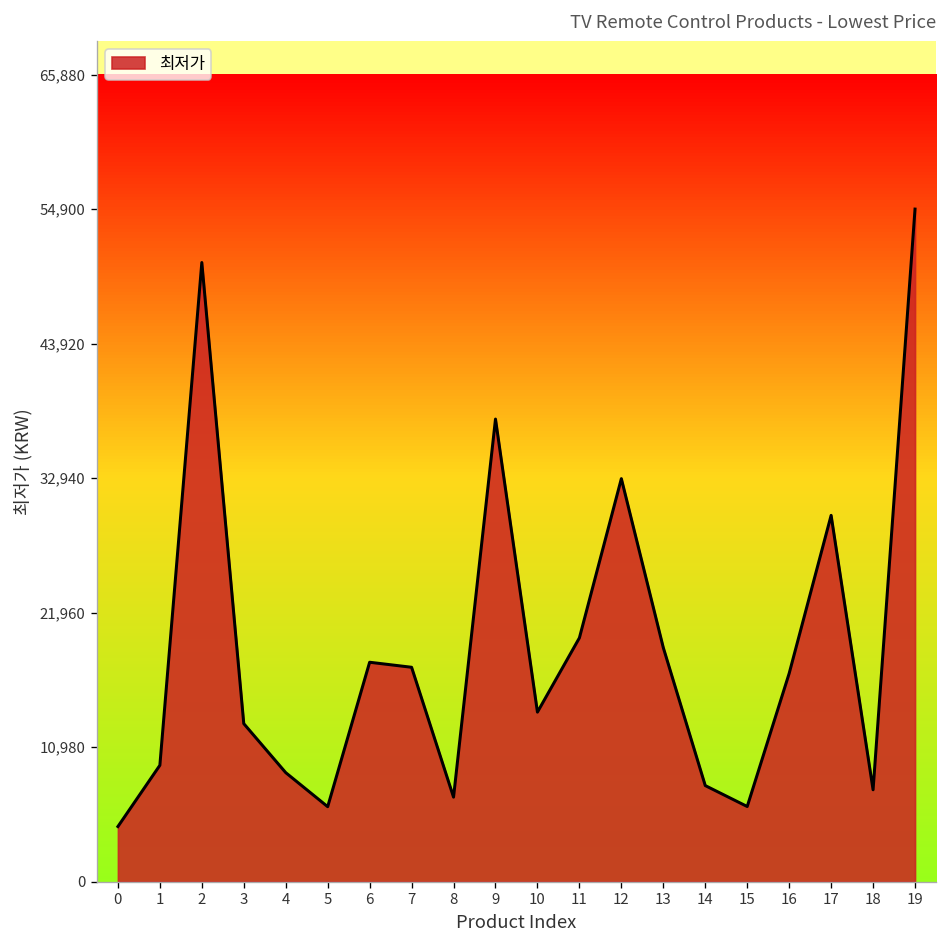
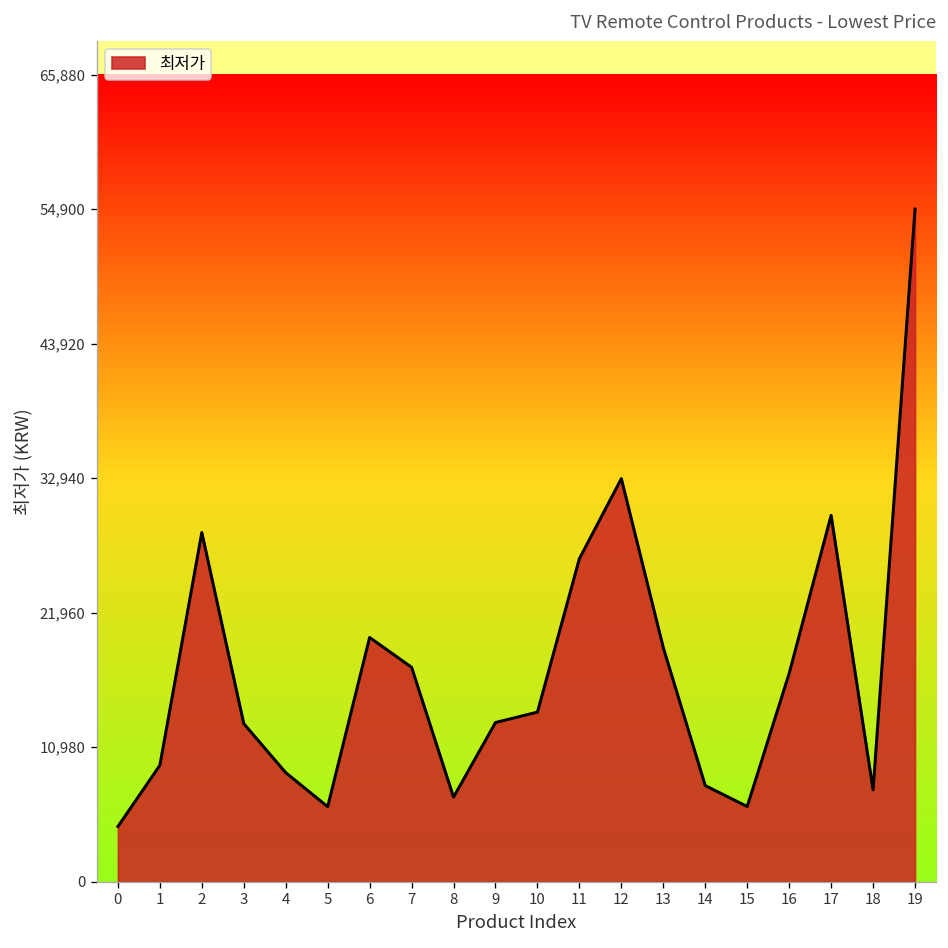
  {
    "0": "4,500",
    "1": "9,500",
-   "2": "50,500",
+   "2": "28,500",
    "3": "12,900",
    "4": "8,900",
    "5": "6,100",
-   "6": "17,900",
+   "6": "19,900",
    "7": "17,500",
    "8": "6,900",
-   "9": "37,800",
+   "9": "13,000",
    "10": "13,800",
-   "11": "19,900",
+   "11": "26,400",
    "12": "32,900",
    "13": "19,100",
    "14": "7,800",
    "15": "6,100",
    "16": "17,000",
    "17": "29,900",
    "18": "7,500",
    "19": "54,900"
  }
